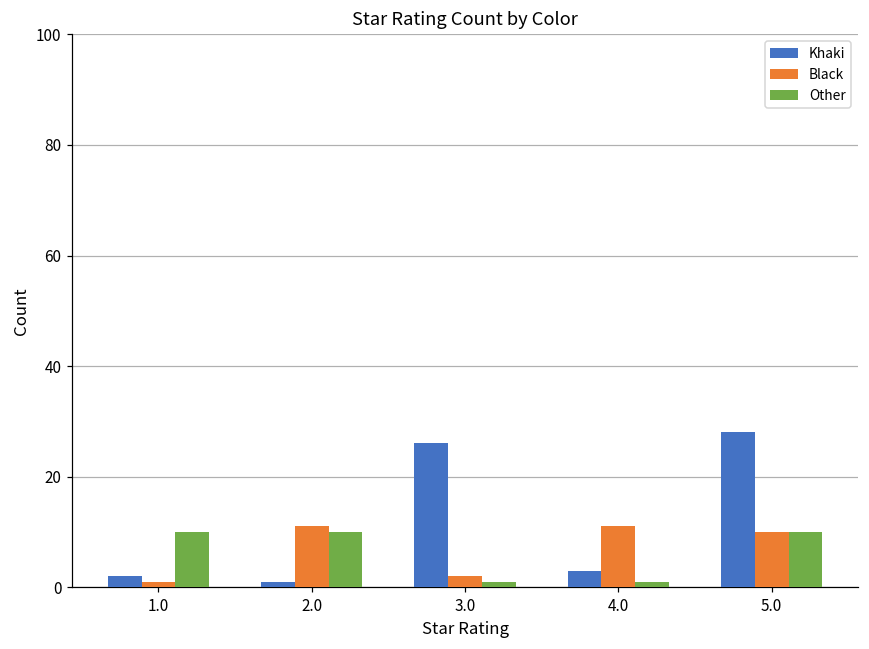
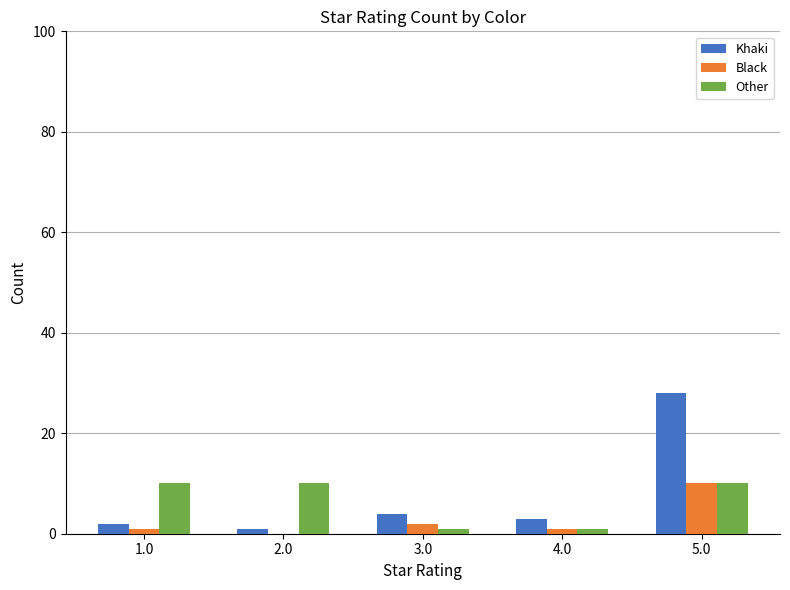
  {
    "Khaki": {
      "1.0": 2,
      "2.0": 1,
-     "3.0": 26,
+     "3.0": 4,
      "4.0": 3,
      "5.0": 28
    },
    "Black": {
      "1.0": 1,
-     "2.0": 11,
+     "2.0": 0,
      "3.0": 2,
-     "4.0": 11,
+     "4.0": 1,
      "5.0": 10
    },
    "Other": {
      "1.0": 10,
      "2.0": 10,
      "3.0": 1,
      "4.0": 1,
      "5.0": 10
    }
  }
